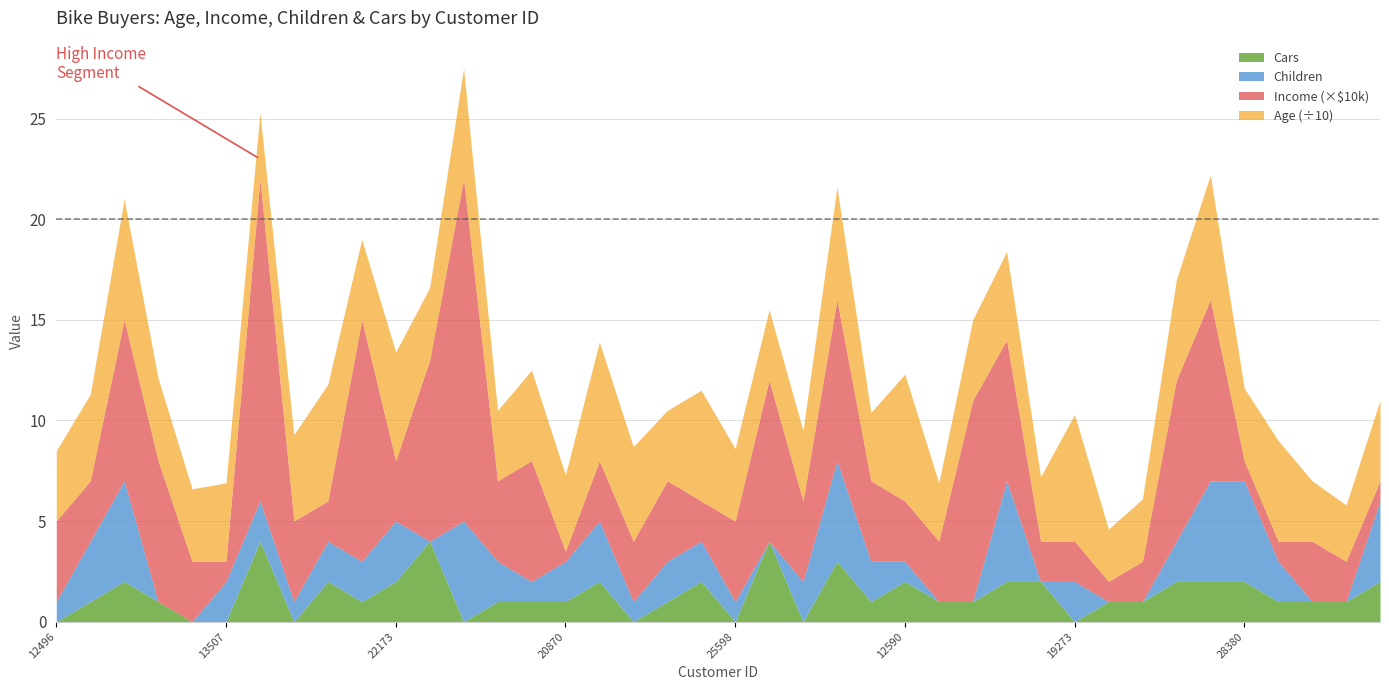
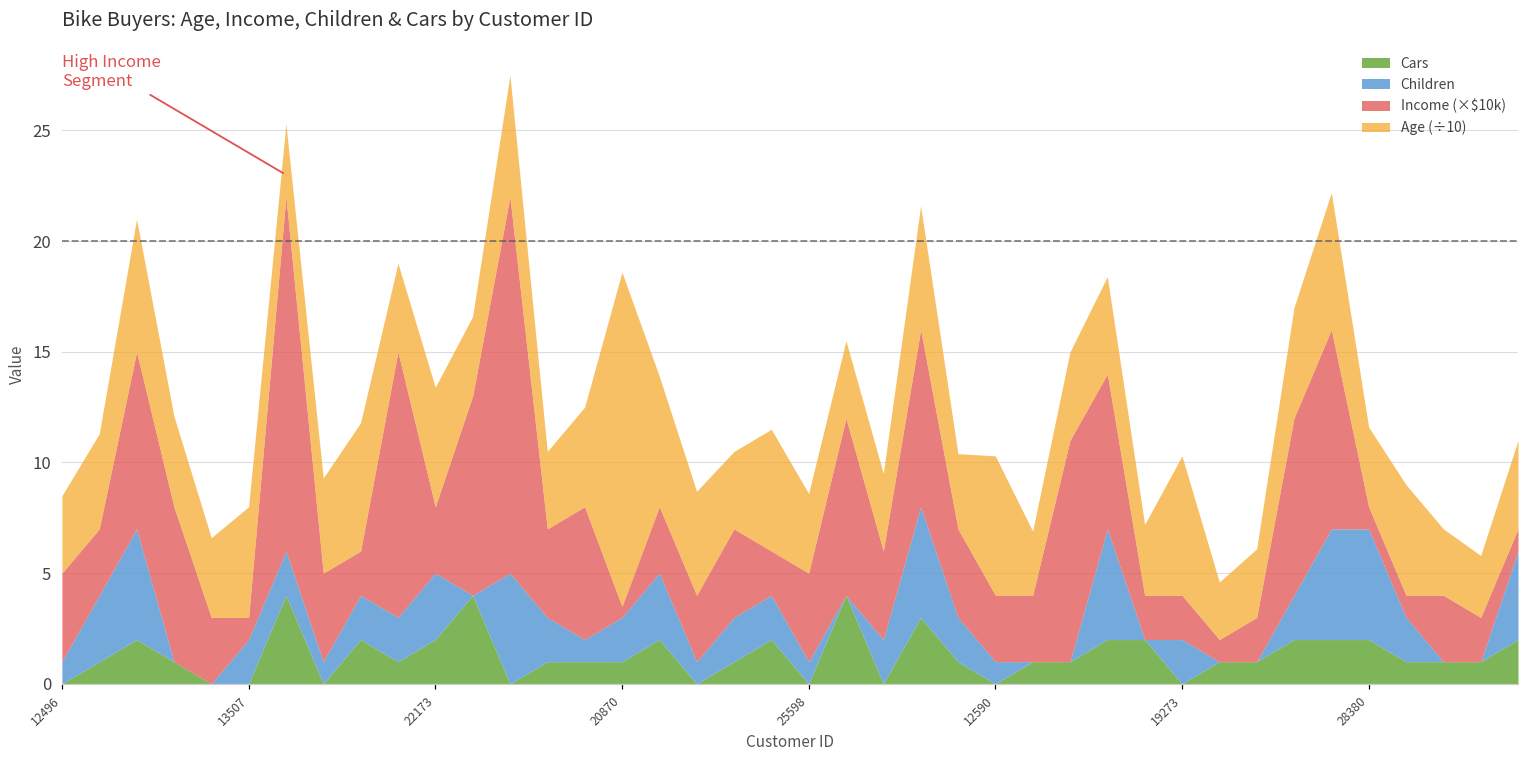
  {
    "Cars": {
      "12496": 0,
      "13507": 0,
      "22173": 2,
      "20870": 1,
      "25598": 0,
-     "12590": 2,
+     "12590": 0,
      "19273": 0,
      "28380": 2
    },
    "Children": {
      "12496": 1.0,
      "13507": 2.0,
      "22173": 3.0,
      "20870": 2.0,
      "25598": 1.0,
      "12590": 1.0,
      "19273": 2.0,
      "28380": 5.0
    },
    "Income (×$10k)": {
      "12496": 4.0,
      "13507": 1.0,
      "22173": 3.0,
      "20870": 0.5,
      "25598": 4.0,
      "12590": 3.0,
      "19273": 2.0,
      "28380": 1.0
    },
    "Age (÷10)": {
      "12496": 3.5,
-     "13507": 3.9,
+     "13507": 5.0,
      "22173": 5.4,
-     "20870": 3.8,
+     "20870": 15.1,
      "25598": 3.6,
      "12590": 6.3,
      "19273": 6.3,
      "28380": 3.6
    }
  }
